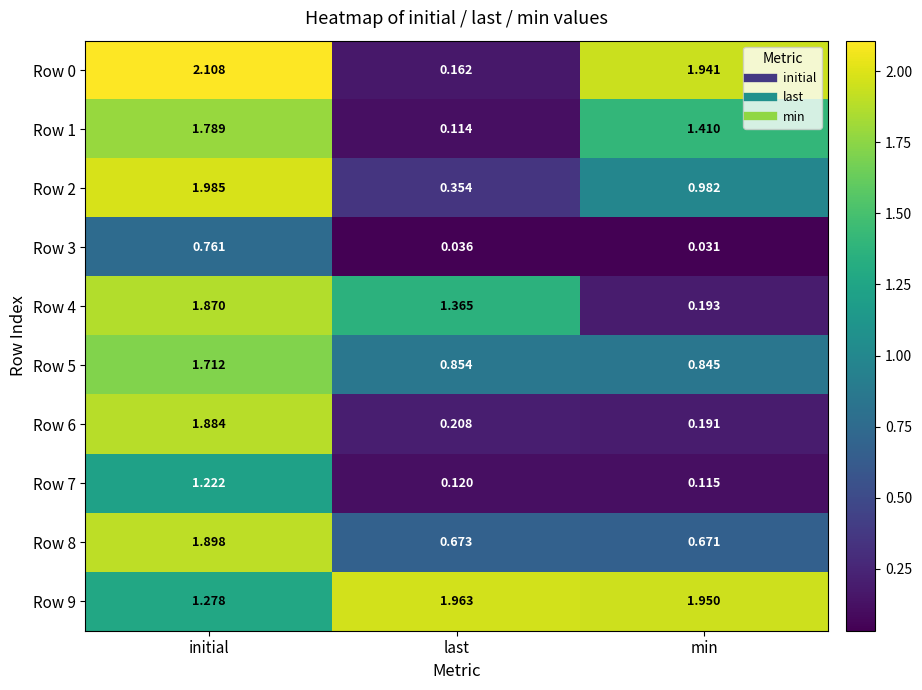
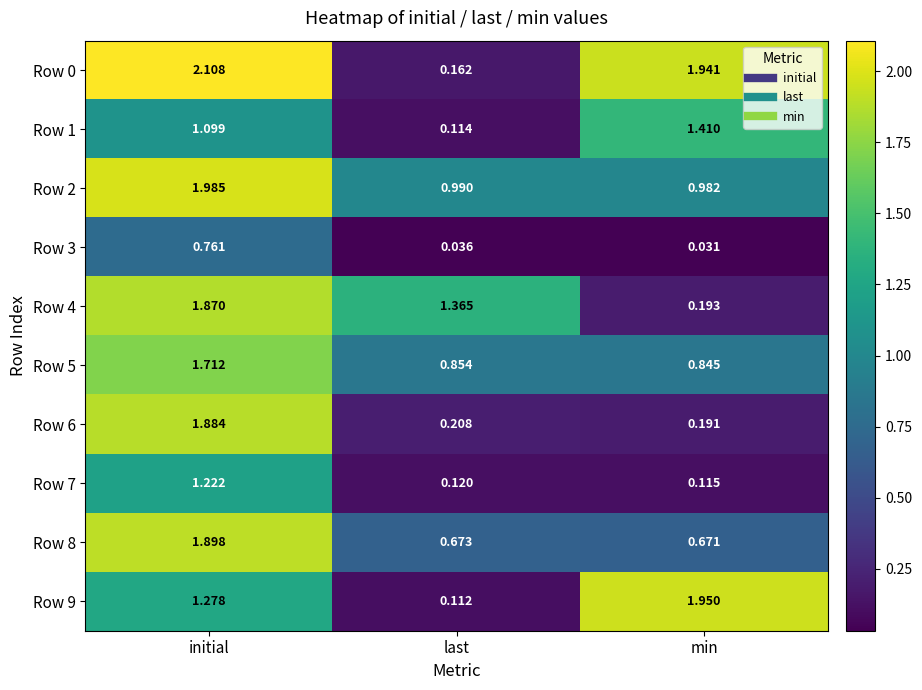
  {
    "Row 0": {
      "initial": 2.108,
      "last": 0.162,
      "min": 1.941
    },
    "Row 1": {
-     "initial": 1.789,
+     "initial": 1.099,
      "last": 0.114,
      "min": 1.410
    },
    "Row 2": {
      "initial": 1.985,
-     "last": 0.354,
+     "last": 0.990,
      "min": 0.982
    },
    "Row 3": {
      "initial": 0.761,
      "last": 0.036,
      "min": 0.031
    },
    "Row 4": {
      "initial": 1.870,
      "last": 1.365,
      "min": 0.193
    },
    "Row 5": {
      "initial": 1.712,
      "last": 0.854,
      "min": 0.845
    },
    "Row 6": {
      "initial": 1.884,
      "last": 0.208,
      "min": 0.191
    },
    "Row 7": {
      "initial": 1.222,
      "last": 0.120,
      "min": 0.115
    },
    "Row 8": {
      "initial": 1.898,
      "last": 0.673,
      "min": 0.671
    },
    "Row 9": {
      "initial": 1.278,
-     "last": 1.963,
+     "last": 0.112,
      "min": 1.950
    }
  }
